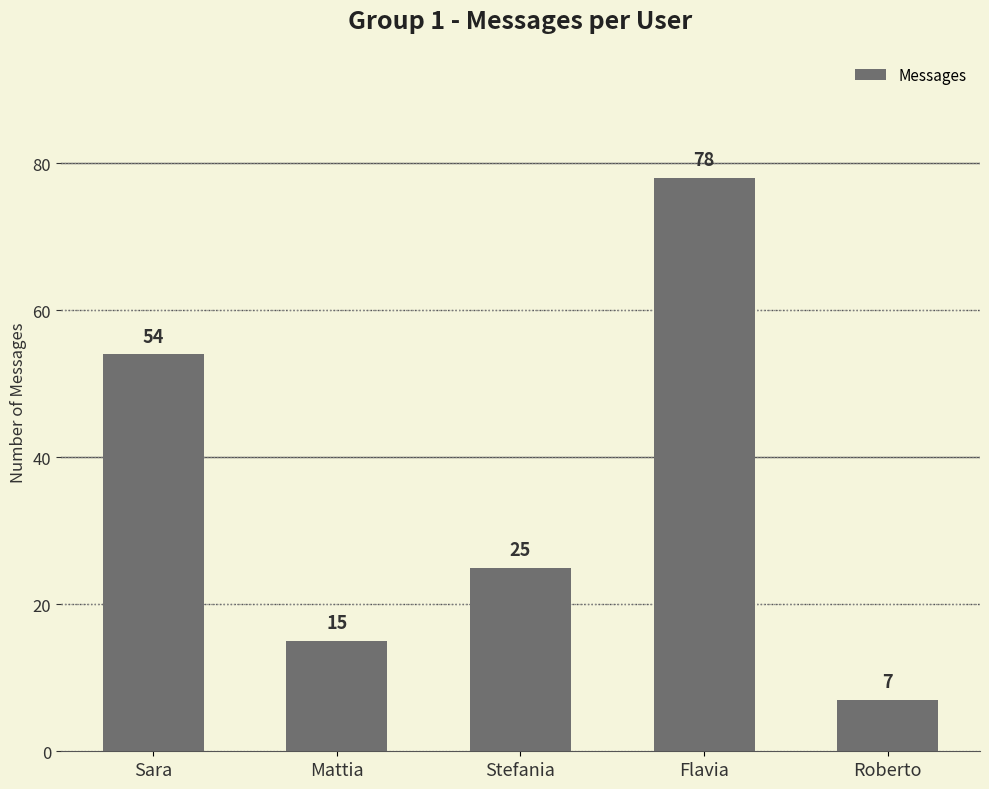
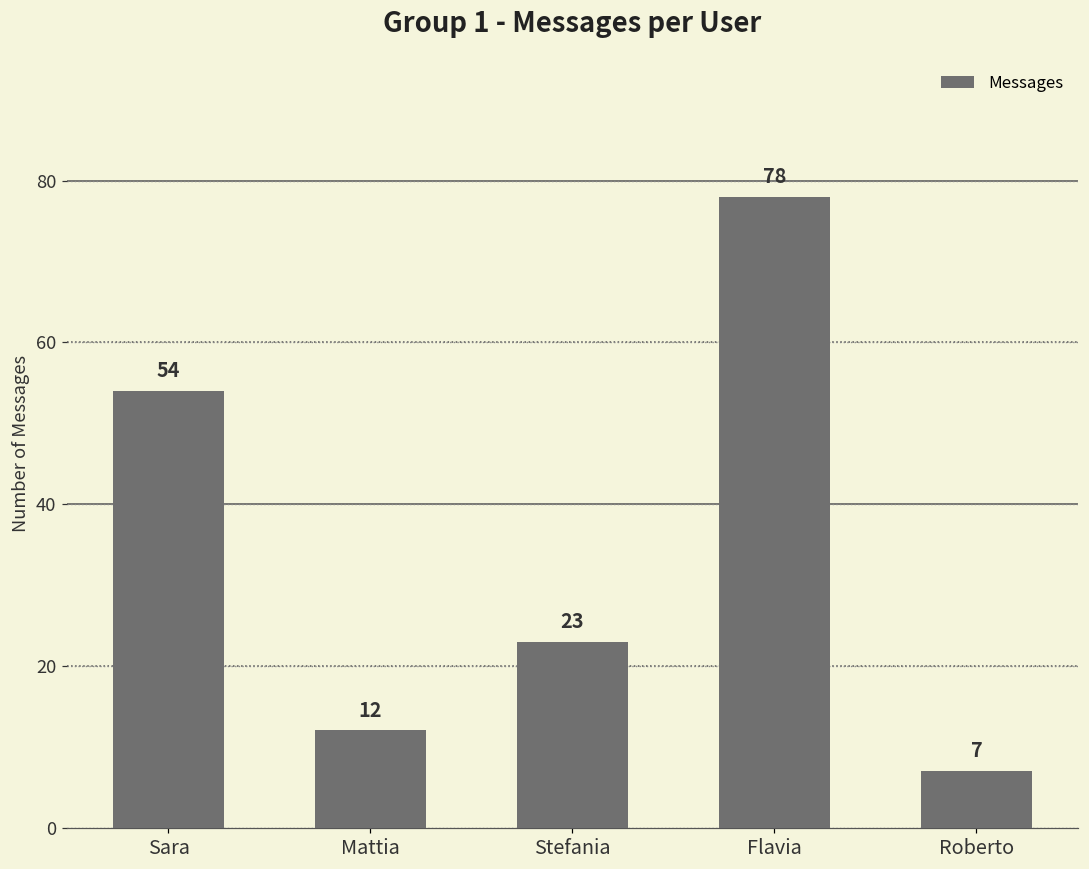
  {
    "Sara": 54,
-   "Mattia": 15,
-   "Stefania": 25,
+   "Mattia": 12,
+   "Stefania": 23,
    "Flavia": 78,
    "Roberto": 7
  }
